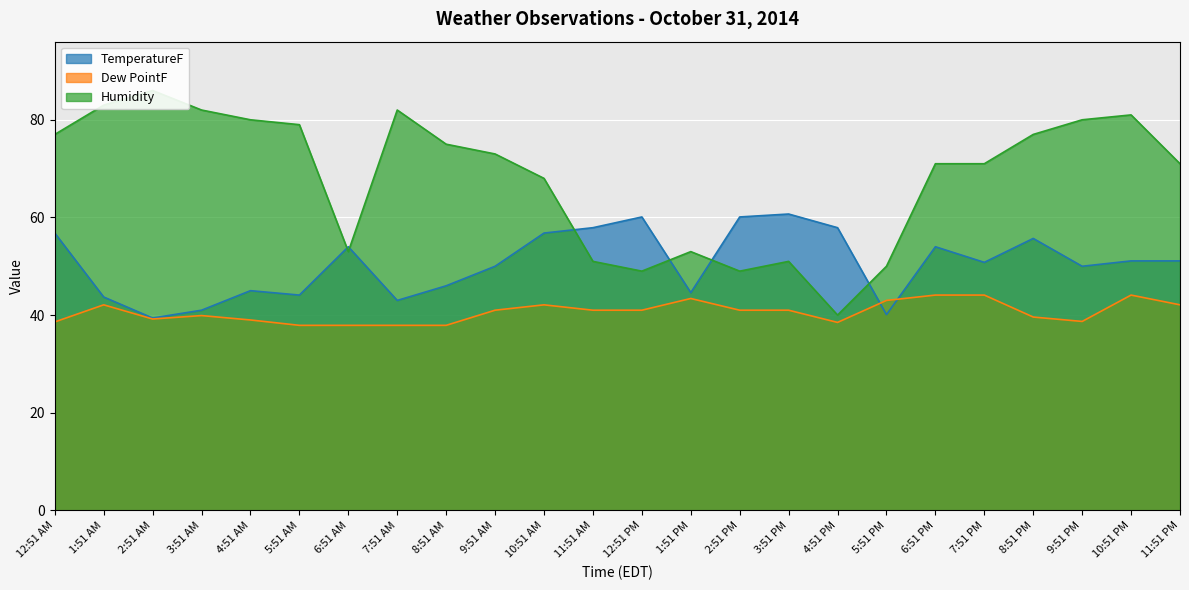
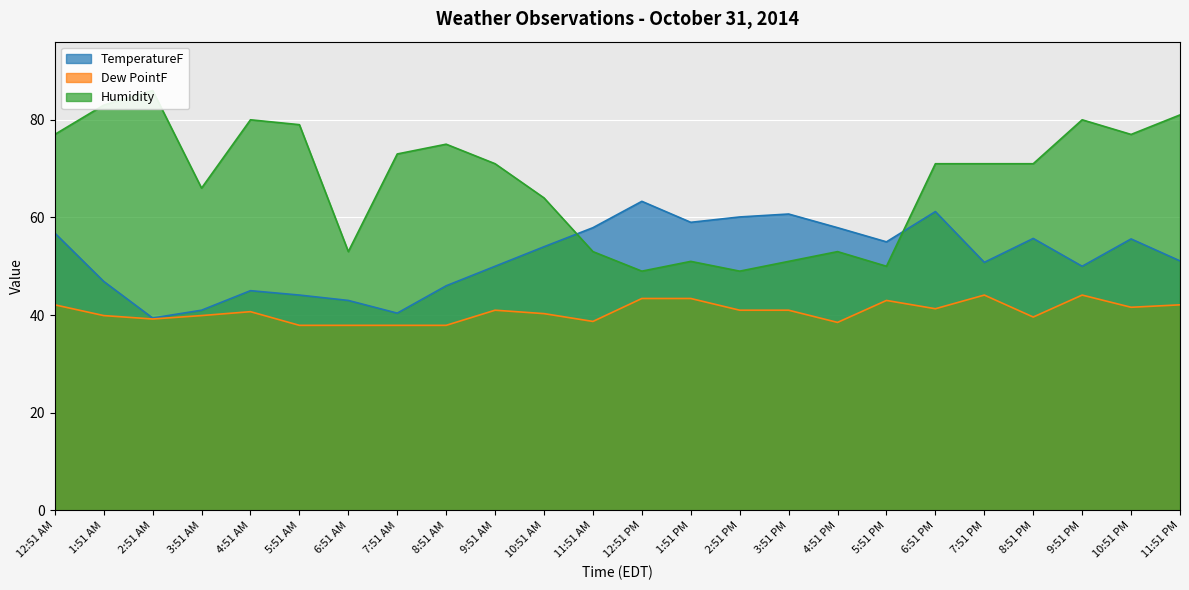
  {
    "TemperatureF": {
      "12:51 AM": 57,
-     "1:51 AM": 44,
+     "1:51 AM": 47,
      "3:51 AM": 41,
      "4:51 AM": 45,
      "5:51 AM": 44,
-     "6:51 AM": 54,
-     "7:51 AM": 43,
+     "6:51 AM": 43,
+     "7:51 AM": 40,
      "8:51 AM": 46,
      "9:51 AM": 50,
-     "10:51 AM": 57,
+     "10:51 AM": 54,
      "11:51 AM": 58,
-     "12:51 PM": 60,
-     "1:51 PM": 45,
+     "12:51 PM": 63,
+     "1:51 PM": 59,
      "2:51 PM": 60,
      "3:51 PM": 61,
      "4:51 PM": 58,
-     "5:51 PM": 40,
-     "6:51 PM": 54,
+     "5:51 PM": 55,
+     "6:51 PM": 61,
      "7:51 PM": 51,
      "8:51 PM": 56,
      "9:51 PM": 50,
-     "10:51 PM": 51,
+     "10:51 PM": 56,
      "11:51 PM": 51
    },
    "Dew PointF": {
-     "12:51 AM": 39,
-     "1:51 AM": 42,
+     "12:51 AM": 42,
+     "1:51 AM": 40,
      "3:51 AM": 40,
-     "4:51 AM": 39,
+     "4:51 AM": 41,
      "5:51 AM": 38,
      "6:51 AM": 38,
      "7:51 AM": 38,
      "8:51 AM": 38,
      "9:51 AM": 41,
-     "10:51 AM": 42,
-     "11:51 AM": 41,
-     "12:51 PM": 41,
+     "10:51 AM": 40,
+     "11:51 AM": 39,
+     "12:51 PM": 43,
      "1:51 PM": 43,
      "2:51 PM": 41,
      "3:51 PM": 41,
      "4:51 PM": 39,
      "5:51 PM": 43,
-     "6:51 PM": 44,
+     "6:51 PM": 41,
      "7:51 PM": 44,
      "8:51 PM": 40,
-     "9:51 PM": 39,
-     "10:51 PM": 44,
+     "9:51 PM": 44,
+     "10:51 PM": 42,
      "11:51 PM": 42
    },
    "Humidity": {
      "12:51 AM": 77,
-     "3:51 AM": 82,
+     "3:51 AM": 66,
      "4:51 AM": 80,
      "5:51 AM": 79,
      "6:51 AM": 53,
-     "7:51 AM": 82,
+     "7:51 AM": 73,
      "8:51 AM": 75,
-     "9:51 AM": 73,
-     "10:51 AM": 68,
-     "11:51 AM": 51,
+     "9:51 AM": 71,
+     "10:51 AM": 64,
+     "11:51 AM": 53,
      "12:51 PM": 49,
-     "1:51 PM": 53,
+     "1:51 PM": 51,
      "2:51 PM": 49,
      "3:51 PM": 51,
-     "4:51 PM": 40,
+     "4:51 PM": 53,
      "5:51 PM": 50,
      "6:51 PM": 71,
      "7:51 PM": 71,
-     "8:51 PM": 77,
+     "8:51 PM": 71,
      "9:51 PM": 80,
-     "10:51 PM": 81,
-     "11:51 PM": 71
+     "10:51 PM": 77,
+     "11:51 PM": 81
    }
  }
